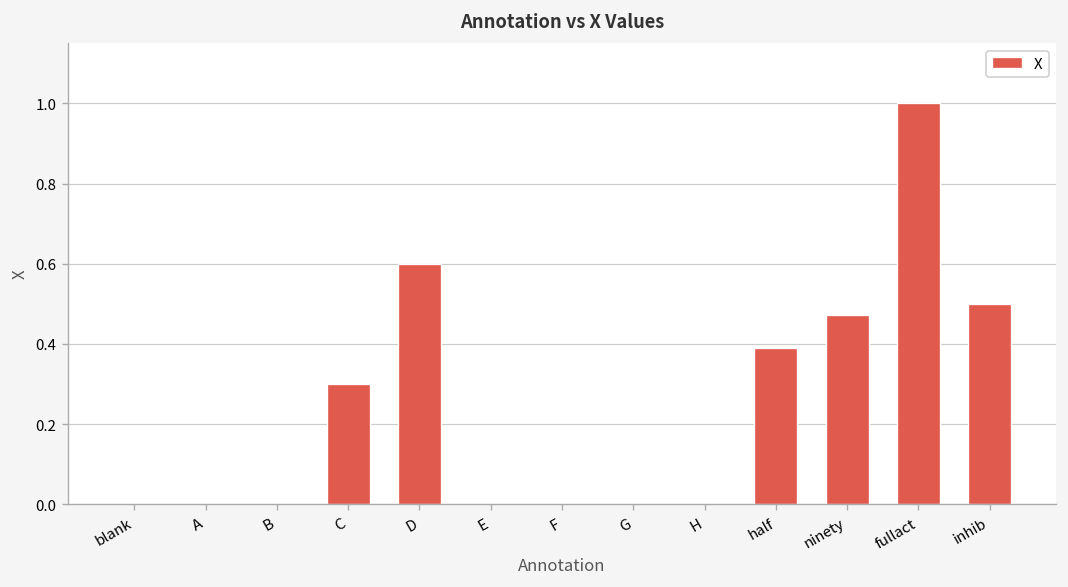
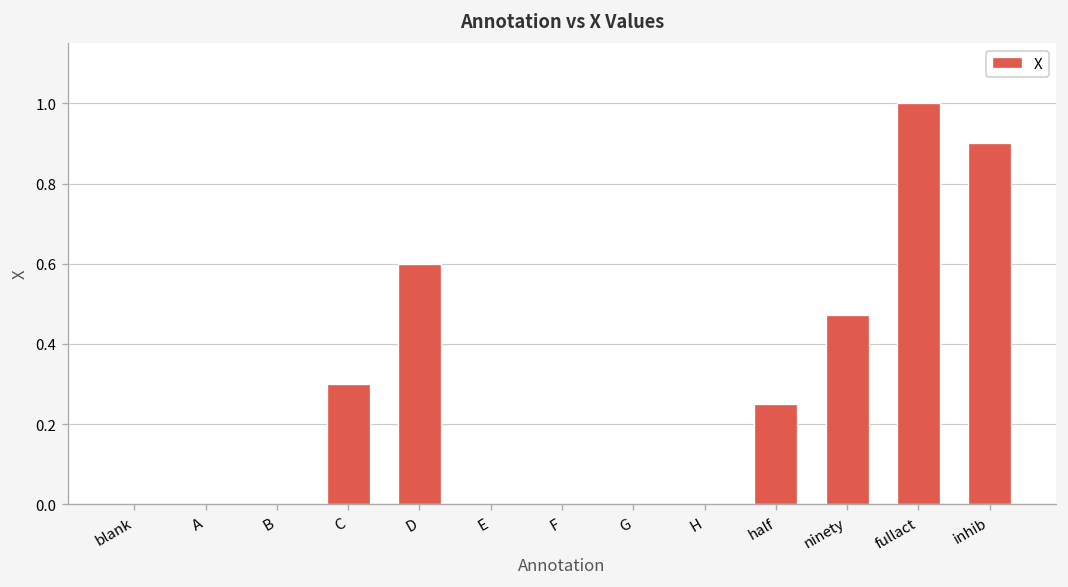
  {
    "blank": 0.00,
    "A": 0.00,
    "B": 0.00,
    "C": 0.30,
    "D": 0.60,
    "E": 0.00,
    "F": 0.00,
    "G": 0.00,
    "H": 0.00,
-   "half": 0.39,
+   "half": 0.25,
    "ninety": 0.47,
    "fullact": 1.00,
-   "inhib": 0.5
+   "inhib": 0.9
  }
